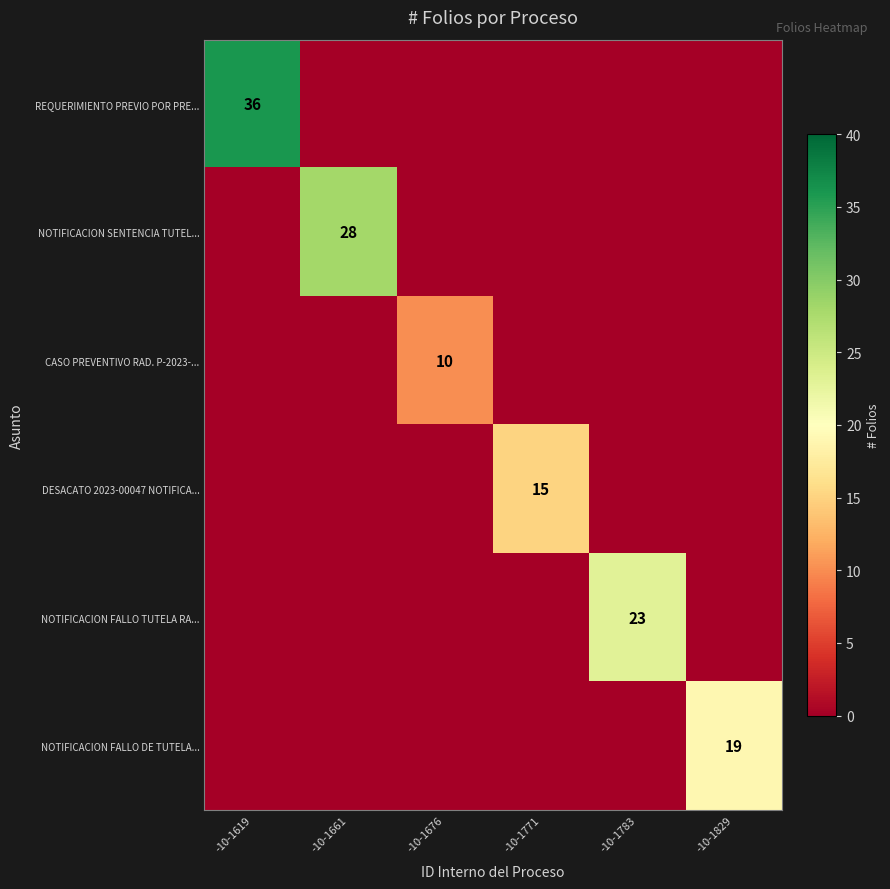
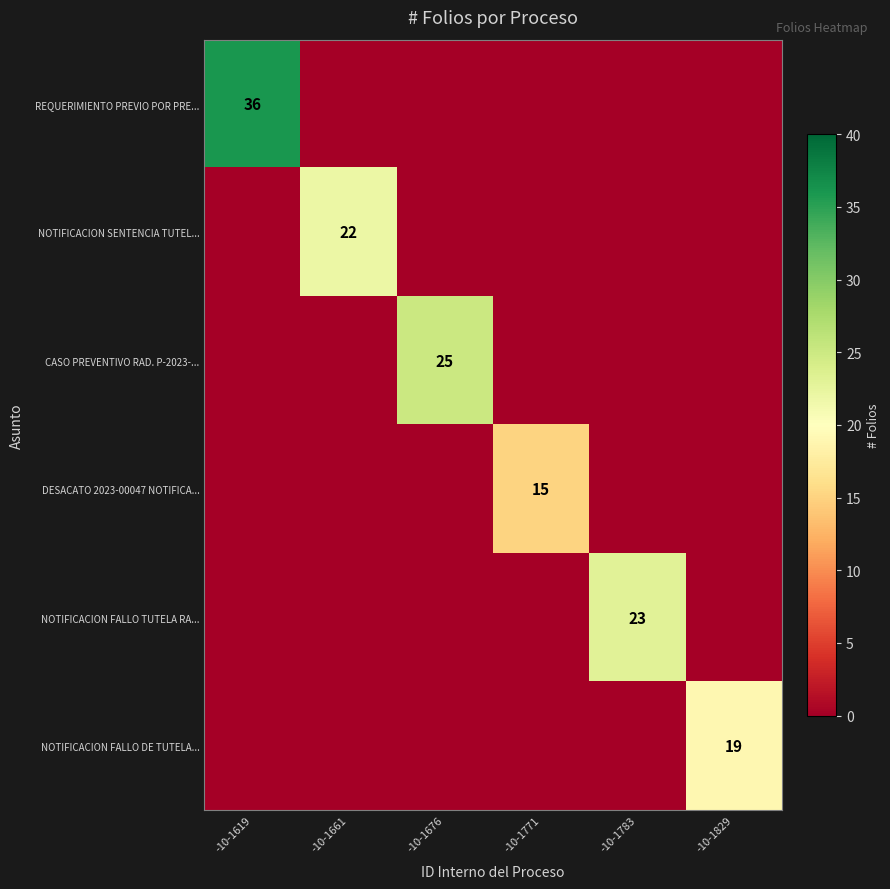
  {
    "REQUERIMIENTO PREVIO POR PRE...": {
      "-10-1619": 36
    },
    "NOTIFICACION SENTENCIA TUTEL...": {
-     "-10-1661": 28
+     "-10-1661": 22
    },
    "CASO PREVENTIVO RAD. P-2023-...": {
-     "-10-1676": 10
+     "-10-1676": 25
    },
    "DESACATO 2023-00047 NOTIFICA...": {
      "-10-1771": 15
    },
    "NOTIFICACION FALLO TUTELA RA...": {
      "-10-1783": 23
    },
    "NOTIFICACION FALLO DE TUTELA...": {
      "-10-1829": 19
    }
  }
